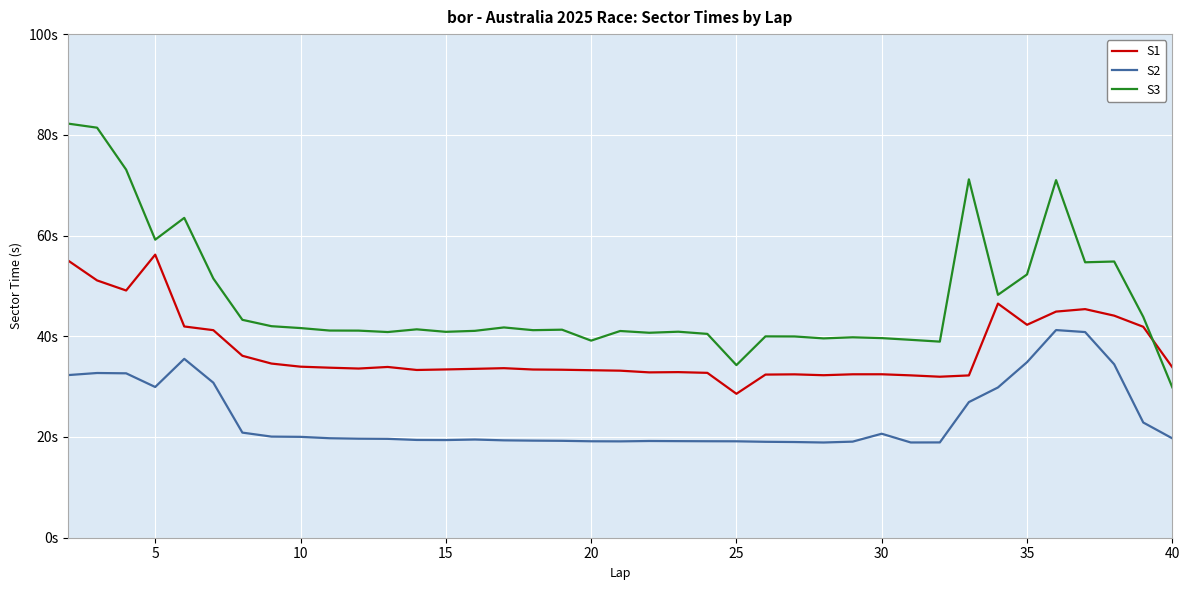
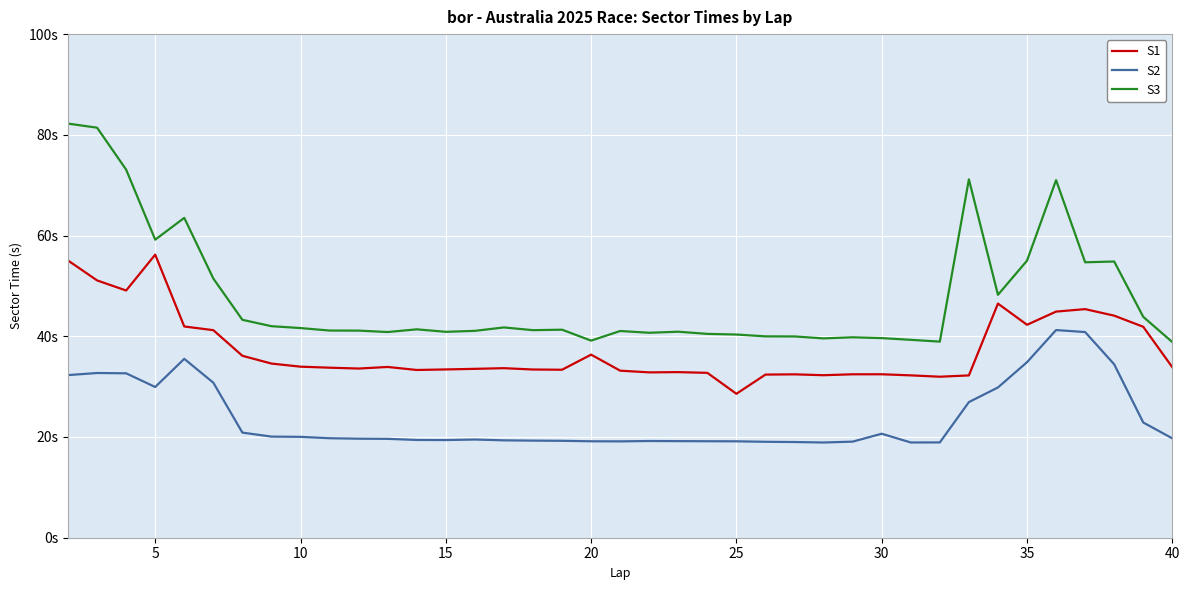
  {
    "S1": {
      "5": "56s",
      "10": "34s",
      "15": "33s",
-     "20": "33s",
+     "20": "36s",
      "25": "29s",
      "30": "32s",
      "35": "42s",
      "40": "34s"
    },
    "S2": {
      "5": "30s",
      "10": "20s",
      "15": "19s",
      "20": "19s",
      "25": "19s",
      "30": "21s",
      "35": "35s",
      "40": "20s"
    },
    "S3": {
      "5": "59s",
      "10": "42s",
      "15": "41s",
      "20": "39s",
-     "25": "34s",
+     "25": "40s",
      "30": "40s",
-     "35": "52s",
-     "40": "30s"
+     "35": "55s",
+     "40": "39s"
    }
  }
